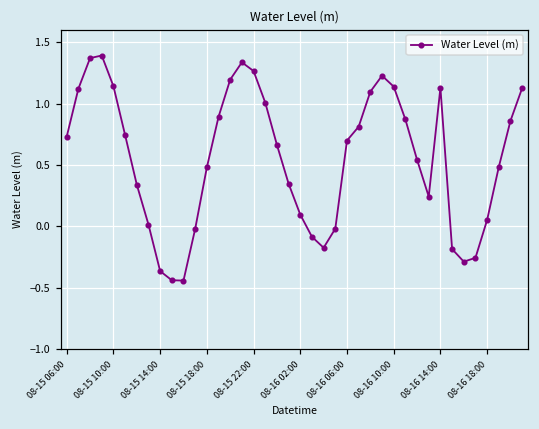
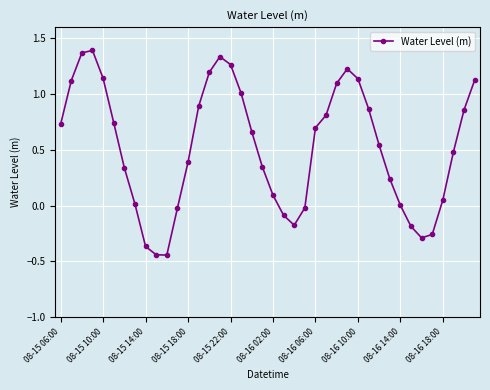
  {
    "08-15 06:00": 0.73,
    "08-15 10:00": 1.14,
    "08-15 14:00": -0.37,
-   "08-15 18:00": 0.48,
+   "08-15 18:00": 0.39,
    "08-15 22:00": 1.26,
    "08-16 02:00": 0.09,
    "08-16 06:00": 0.70,
    "08-16 10:00": 1.14,
-   "08-16 14:00": 1.13,
+   "08-16 14:00": 0.00,
    "08-16 18:00": 0.05
  }
